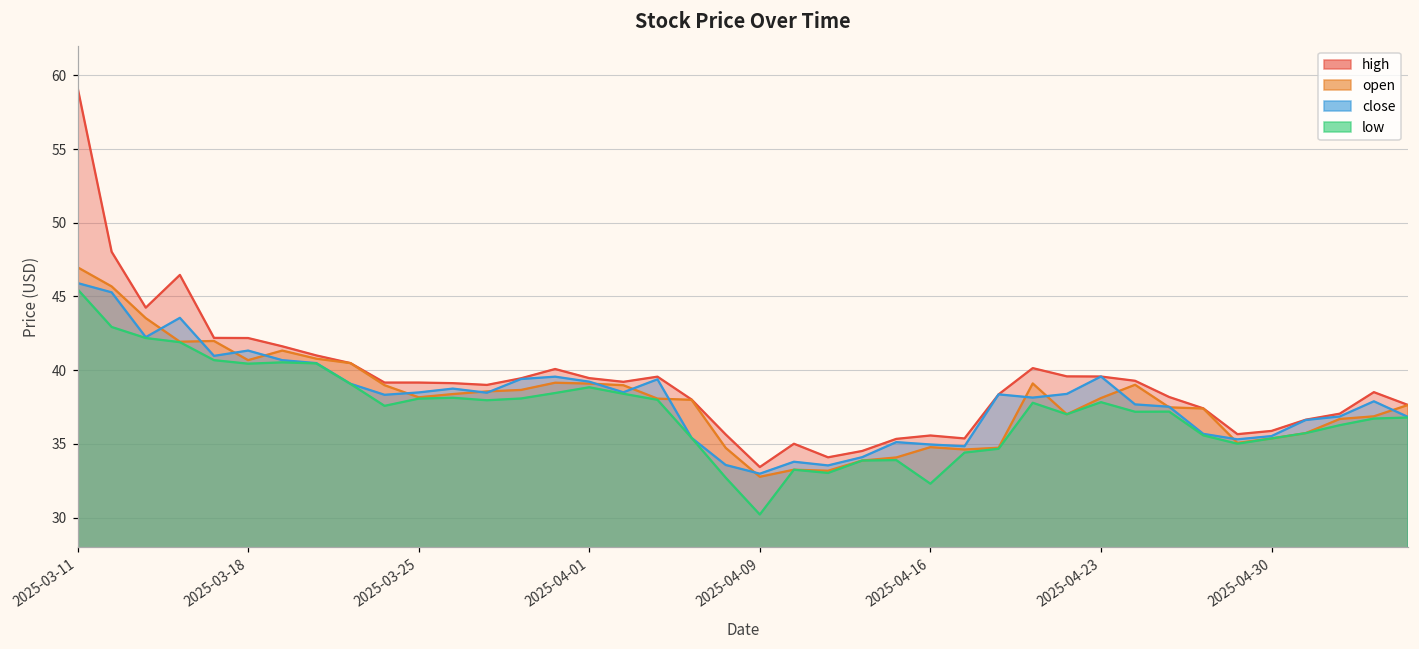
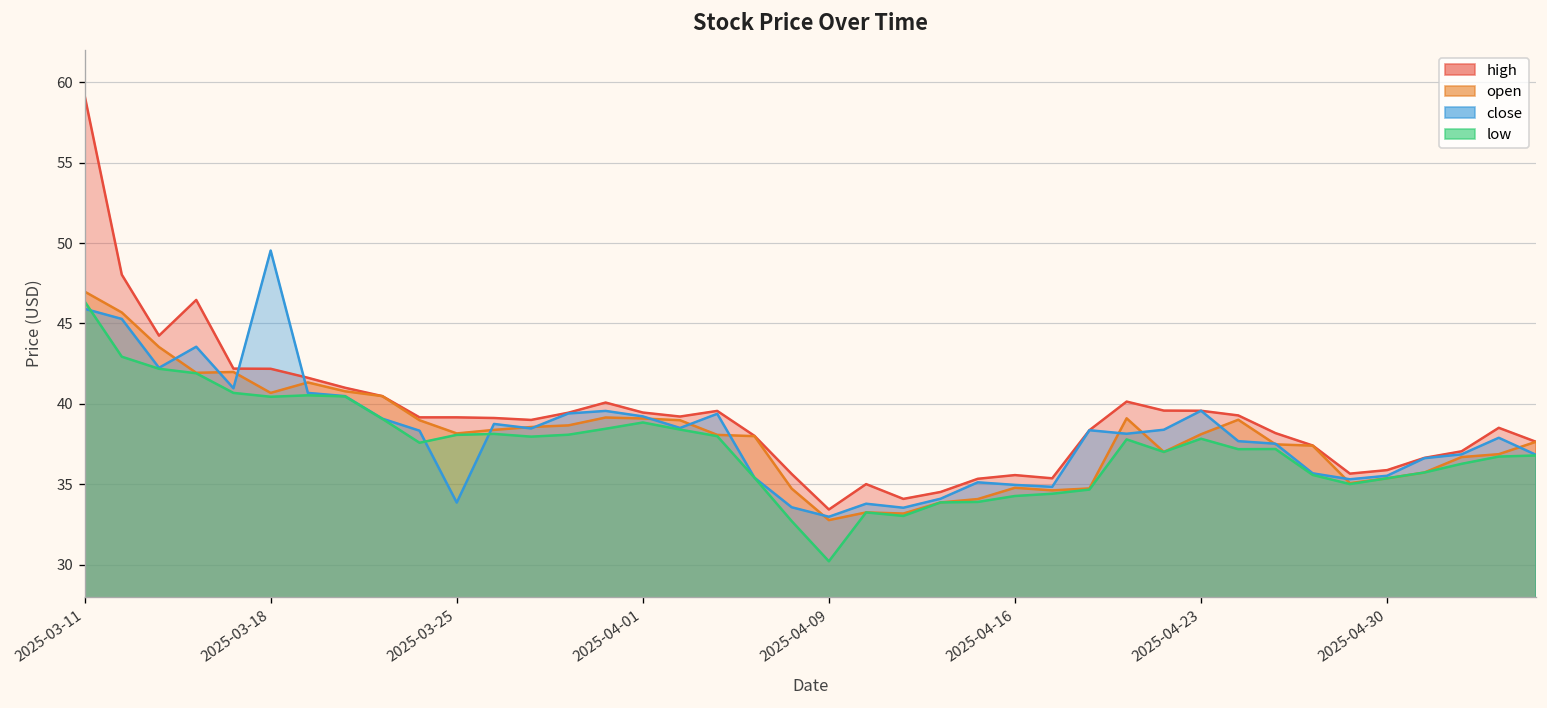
  {
    "close": {
      "2025-03-11": 45.9,
-     "2025-03-18": 41.3,
-     "2025-03-25": 38.5,
+     "2025-03-18": 49.5,
+     "2025-03-25": 33.9,
      "2025-04-09": 33.0
    },
    "low": {
-     "2025-03-11": 45.5,
+     "2025-03-11": 46.4,
      "2025-03-18": 40.4,
      "2025-04-01": 38.8,
      "2025-04-09": 30.2,
-     "2025-04-16": 32.3,
+     "2025-04-16": 34.3,
      "2025-04-23": 37.8
    }
  }
